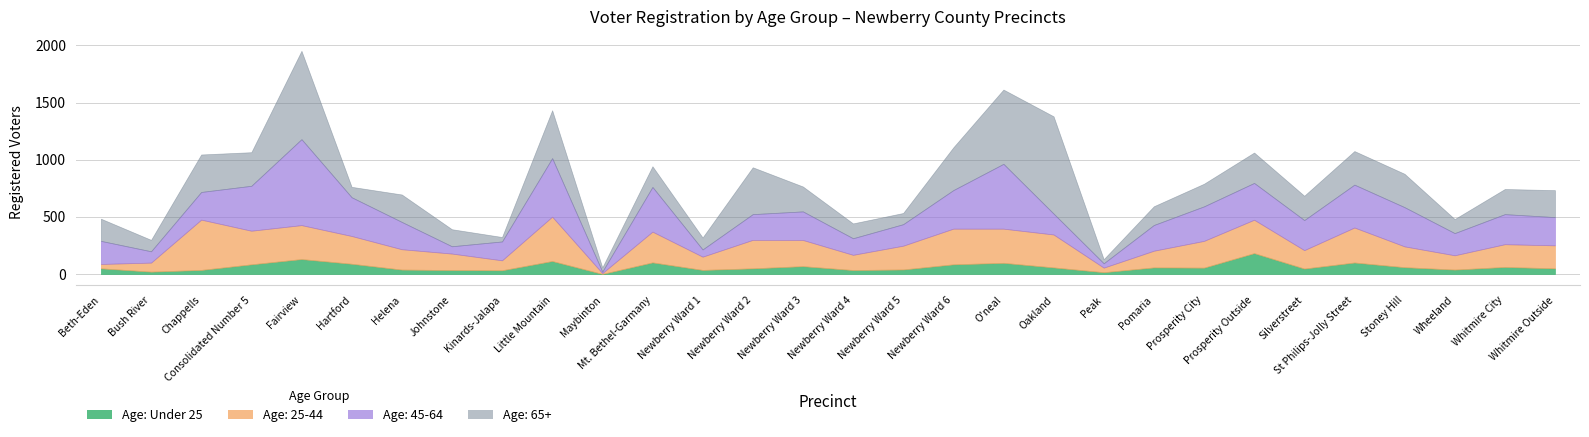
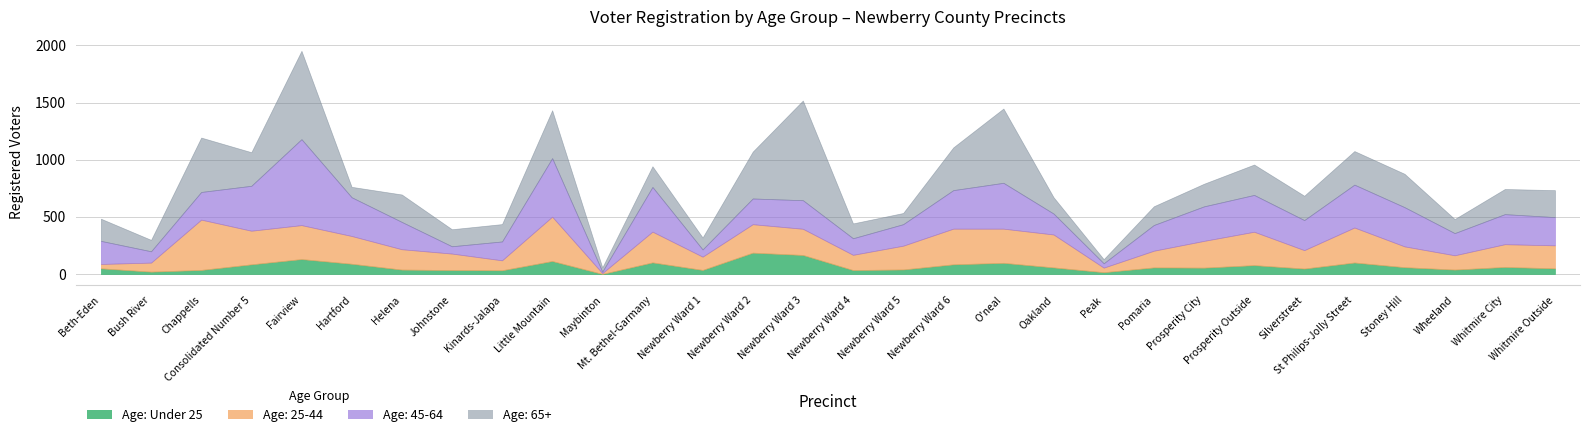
  {
    "Age: Under 25": {
      "Beth-Eden": 50,
      "Chappells": 40,
      "Consolidated Number 5": 90,
      "Fairview": 130,
      "Hartford": 90,
      "Helena": 40,
      "Johnstone": 40,
      "Kinards-Jalapa": 30,
      "Little Mountain": 110,
      "Mt. Bethel-Garmany": 100,
      "Newberry Ward 1": 40,
-     "Newberry Ward 2": 50,
-     "Newberry Ward 3": 70,
+     "Newberry Ward 2": 190,
+     "Newberry Ward 3": 170,
      "Newberry Ward 4": 40,
      "Newberry Ward 5": 40,
      "Newberry Ward 6": 90,
      "O'neal": 100,
      "Oakland": 60,
      "Pomaria": 60,
      "Prosperity City": 60,
-     "Prosperity Outside": 180,
+     "Prosperity Outside": 80,
      "Silverstreet": 50,
      "St Philips-Jolly Street": 100,
      "Stoney Hill": 60,
      "Wheeland": 40,
      "Whitmire City": 60,
      "Whitmire Outside": 50
    },
    "Age: 25-44": {
      "Beth-Eden": 40,
      "Bush River": 80,
      "Chappells": 440,
      "Consolidated Number 5": 290,
      "Fairview": 300,
      "Hartford": 240,
      "Helena": 180,
      "Johnstone": 140,
      "Kinards-Jalapa": 90,
      "Little Mountain": 390,
      "Mt. Bethel-Garmany": 270,
      "Newberry Ward 1": 120,
      "Newberry Ward 2": 250,
      "Newberry Ward 3": 230,
      "Newberry Ward 4": 130,
      "Newberry Ward 5": 210,
      "Newberry Ward 6": 310,
      "O'neal": 300,
      "Oakland": 290,
      "Peak": 40,
      "Pomaria": 150,
      "Prosperity City": 230,
      "Prosperity Outside": 290,
      "Silverstreet": 160,
      "St Philips-Jolly Street": 310,
      "Stoney Hill": 180,
      "Wheeland": 130,
      "Whitmire City": 200,
      "Whitmire Outside": 200
    },
    "Age: 45-64": {
      "Beth-Eden": 200,
      "Bush River": 100,
      "Chappells": 240,
      "Consolidated Number 5": 390,
      "Fairview": 750,
      "Hartford": 340,
      "Helena": 240,
      "Johnstone": 60,
      "Kinards-Jalapa": 170,
      "Little Mountain": 510,
      "Mt. Bethel-Garmany": 390,
      "Newberry Ward 1": 60,
      "Newberry Ward 2": 230,
      "Newberry Ward 3": 250,
      "Newberry Ward 4": 150,
      "Newberry Ward 5": 190,
      "Newberry Ward 6": 340,
-     "O'neal": 570,
+     "O'neal": 400,
      "Oakland": 180,
      "Peak": 40,
      "Pomaria": 230,
      "Prosperity City": 300,
      "Prosperity Outside": 320,
      "Silverstreet": 260,
      "St Philips-Jolly Street": 380,
      "Stoney Hill": 340,
      "Wheeland": 190,
      "Whitmire City": 260,
      "Whitmire Outside": 250
    },
    "Age: 65+": {
      "Beth-Eden": 190,
      "Bush River": 100,
-     "Chappells": 330,
+     "Chappells": 480,
      "Consolidated Number 5": 290,
      "Fairview": 770,
      "Hartford": 90,
      "Helena": 240,
      "Johnstone": 150,
-     "Kinards-Jalapa": 40,
+     "Kinards-Jalapa": 150,
      "Little Mountain": 420,
      "Maybinton": 40,
      "Mt. Bethel-Garmany": 180,
      "Newberry Ward 1": 110,
      "Newberry Ward 2": 410,
-     "Newberry Ward 3": 220,
+     "Newberry Ward 3": 870,
      "Newberry Ward 4": 130,
      "Newberry Ward 5": 100,
      "Newberry Ward 6": 370,
      "O'neal": 650,
-     "Oakland": 850,
+     "Oakland": 140,
      "Peak": 40,
      "Pomaria": 160,
      "Prosperity City": 200,
      "Prosperity Outside": 270,
      "Silverstreet": 210,
      "St Philips-Jolly Street": 290,
      "Stoney Hill": 290,
      "Wheeland": 120,
      "Whitmire City": 220,
      "Whitmire Outside": 240
    }
  }
